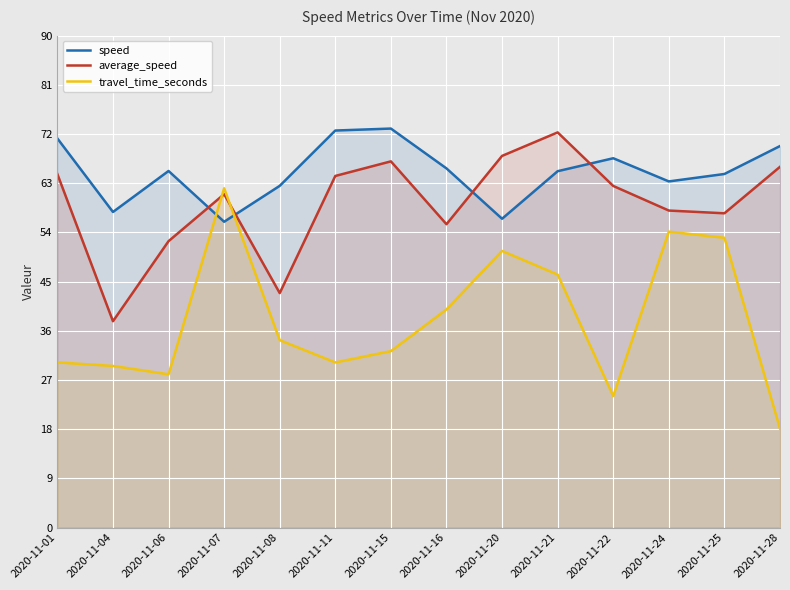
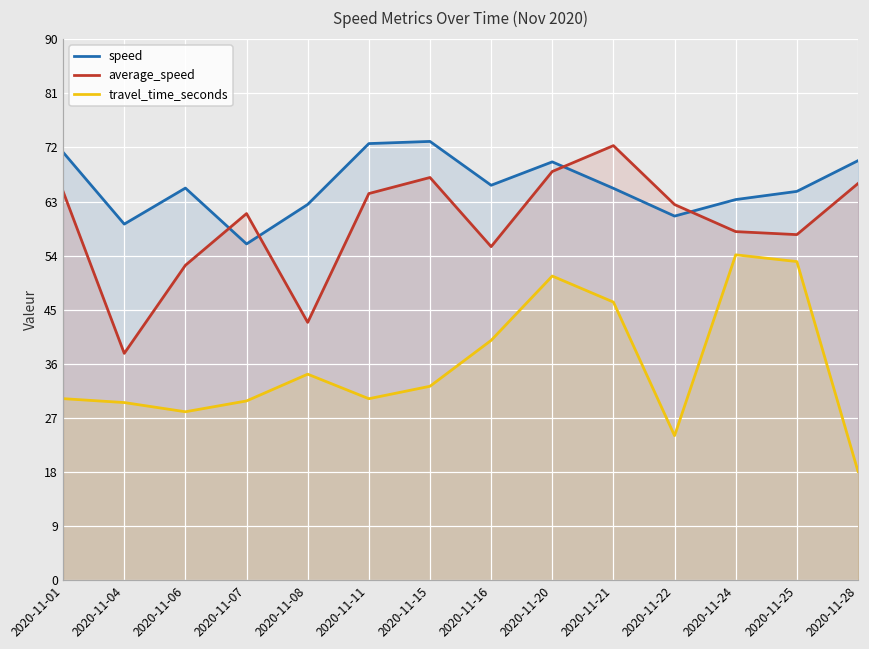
  {
    "speed": {
      "2020-11-01": 71,
-     "2020-11-04": 58,
+     "2020-11-04": 59,
      "2020-11-06": 65,
      "2020-11-07": 56,
      "2020-11-08": 63,
      "2020-11-11": 73,
      "2020-11-15": 73,
      "2020-11-16": 66,
-     "2020-11-20": 57,
+     "2020-11-20": 70,
      "2020-11-21": 65,
-     "2020-11-22": 68,
+     "2020-11-22": 61,
      "2020-11-24": 63,
      "2020-11-25": 65,
      "2020-11-28": 70
    },
    "average_speed": {
      "2020-11-01": 65,
      "2020-11-04": 38,
      "2020-11-06": 52,
      "2020-11-07": 61,
      "2020-11-08": 43,
      "2020-11-11": 64,
      "2020-11-15": 67,
      "2020-11-16": 56,
      "2020-11-20": 68,
      "2020-11-21": 72,
      "2020-11-22": 63,
      "2020-11-24": 58,
      "2020-11-25": 58,
      "2020-11-28": 66
    },
    "travel_time_seconds": {
      "2020-11-01": 30,
      "2020-11-04": 30,
      "2020-11-06": 28,
-     "2020-11-07": 62,
+     "2020-11-07": 30,
      "2020-11-08": 34,
      "2020-11-11": 30,
      "2020-11-15": 32,
      "2020-11-16": 40,
      "2020-11-20": 51,
      "2020-11-21": 46,
      "2020-11-22": 24,
      "2020-11-24": 54,
      "2020-11-25": 53,
      "2020-11-28": 18
    }
  }
